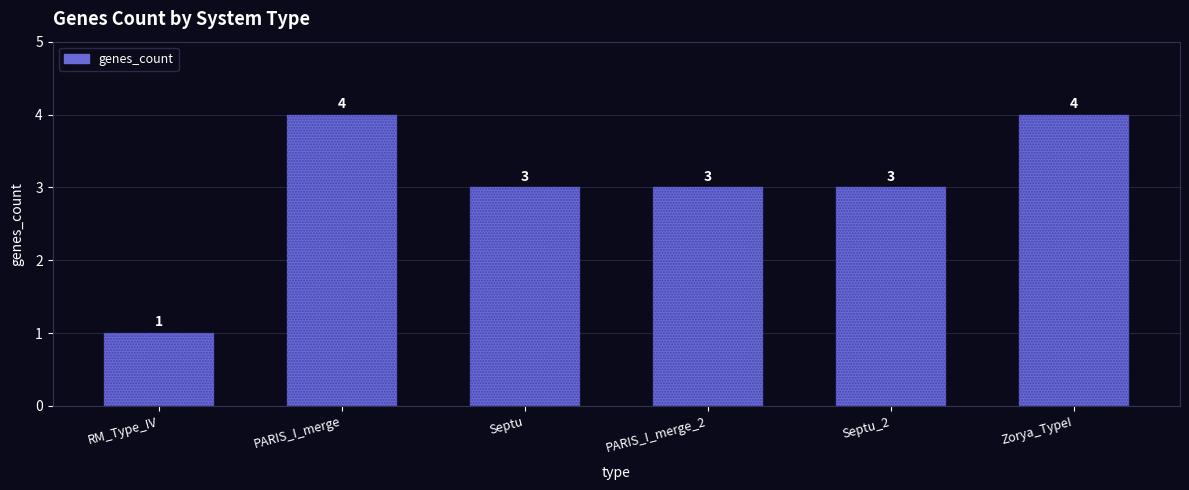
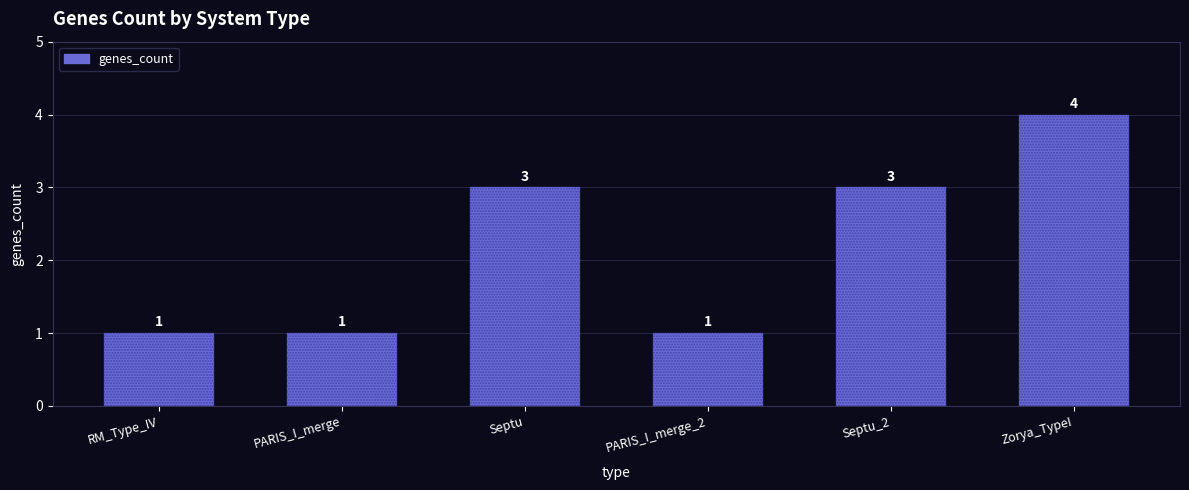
  {
    "RM_Type_IV": 1,
-   "PARIS_I_merge": 4,
+   "PARIS_I_merge": 1,
    "Septu": 3,
-   "PARIS_I_merge_2": 3,
+   "PARIS_I_merge_2": 1,
    "Septu_2": 3,
    "Zorya_TypeI": 4
  }
